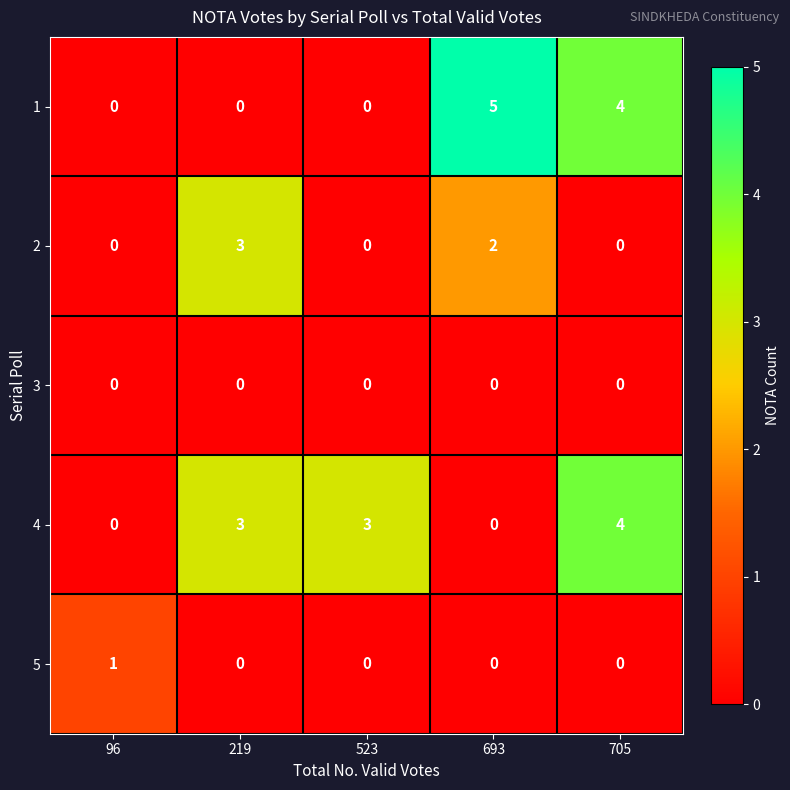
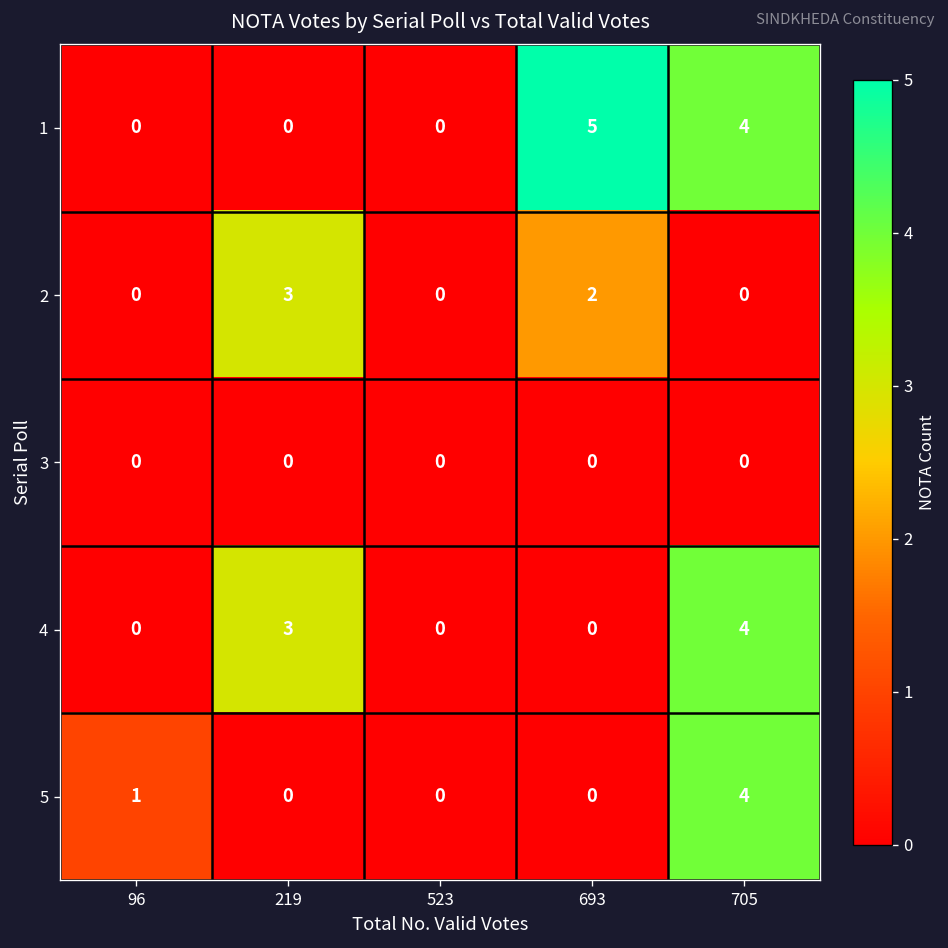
  {
    "1": {
      "96": 0,
      "219": 0,
      "523": 0,
      "693": 5,
      "705": 4
    },
    "2": {
      "96": 0,
      "219": 3,
      "523": 0,
      "693": 2,
      "705": 0
    },
    "3": {
      "96": 0,
      "219": 0,
      "523": 0,
      "693": 0,
      "705": 0
    },
    "4": {
      "96": 0,
      "219": 3,
-     "523": 3,
+     "523": 0,
      "693": 0,
      "705": 4
    },
    "5": {
      "96": 1,
      "219": 0,
      "523": 0,
      "693": 0,
-     "705": 0
+     "705": 4
    }
  }
